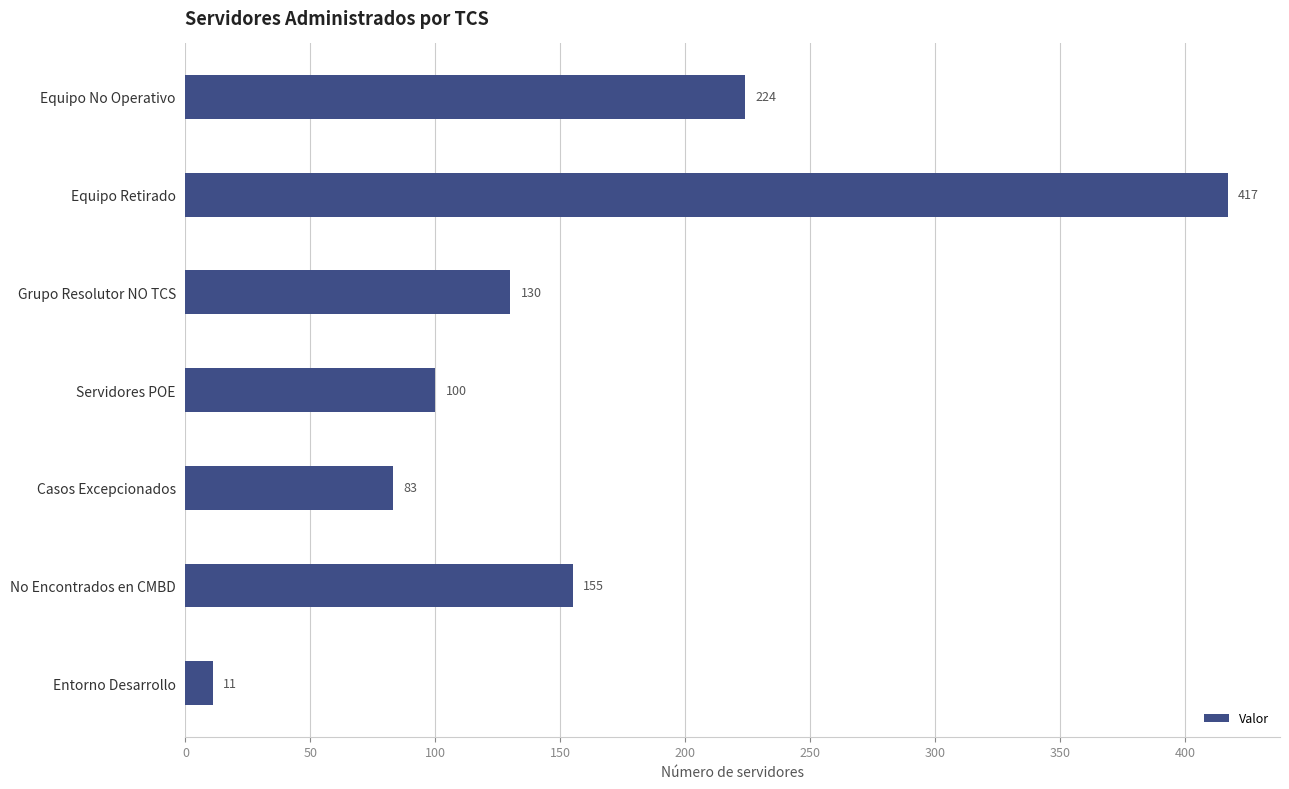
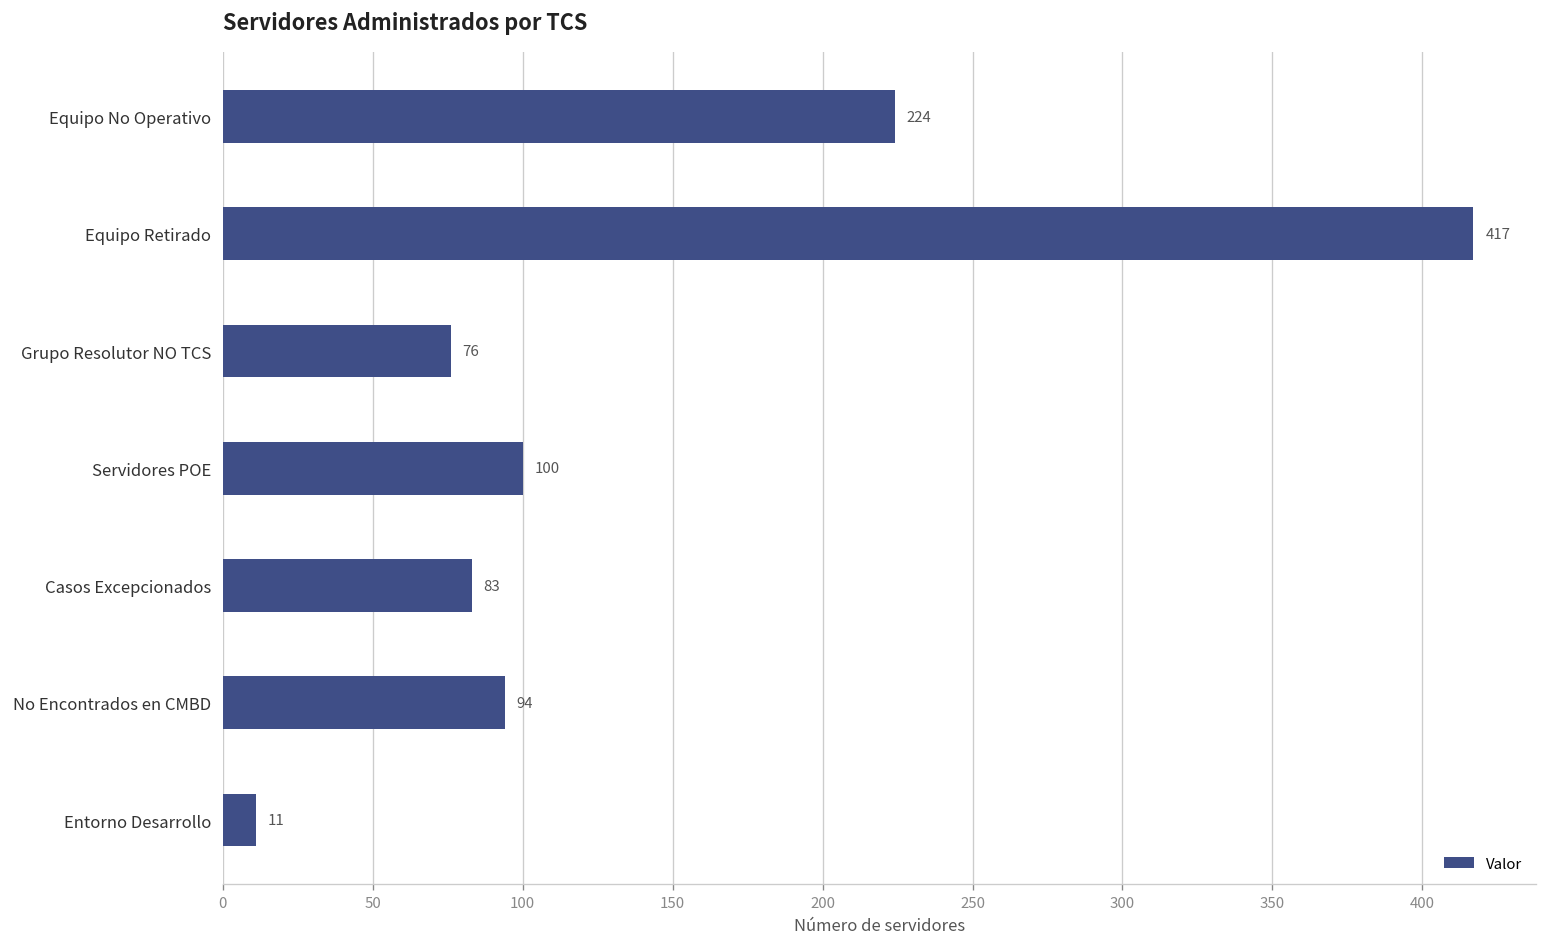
  {
    "Equipo No Operativo": 224,
    "Equipo Retirado": 417,
-   "Grupo Resolutor NO TCS": 130,
+   "Grupo Resolutor NO TCS": 76,
    "Servidores POE": 100,
    "Casos Excepcionados": 83,
-   "No Encontrados en CMBD": 155,
+   "No Encontrados en CMBD": 94,
    "Entorno Desarrollo": 11
  }
